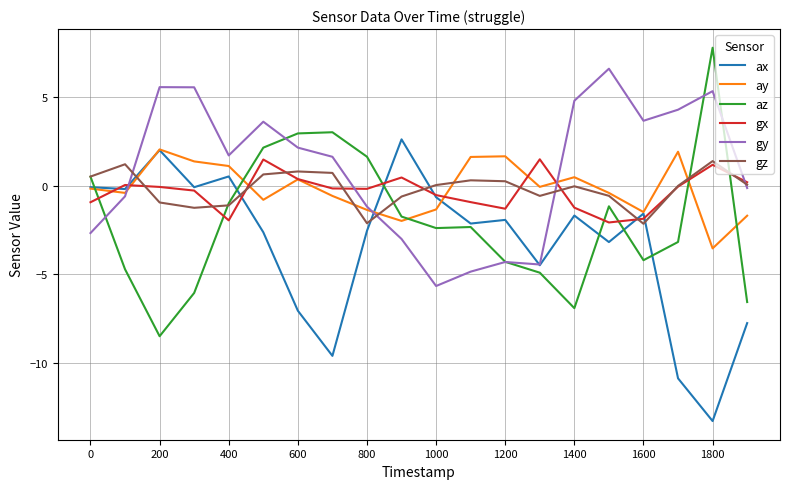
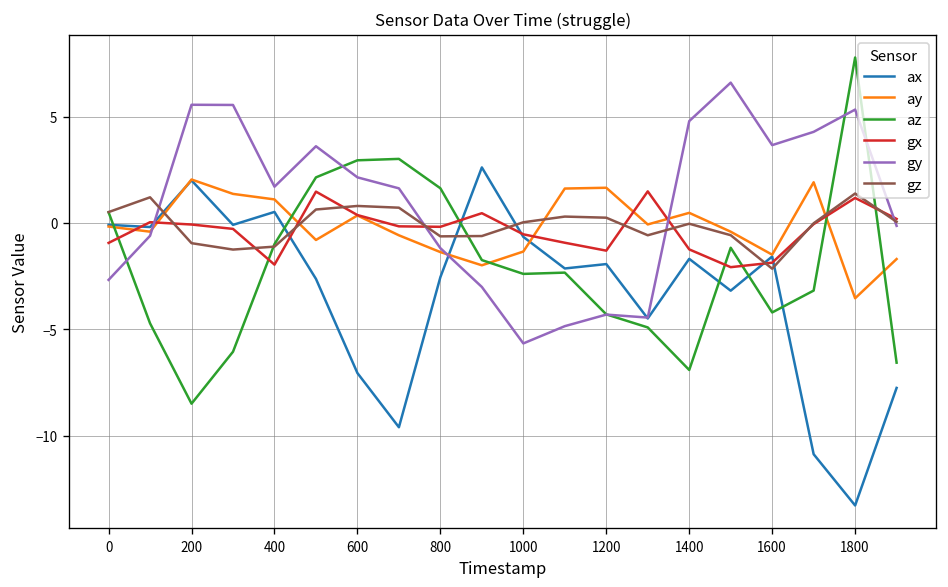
  {
    "ax": {
      "400": 0.5,
      "600": -7.1,
      "800": -2.5,
      "1200": -1.9,
      "1400": -1.7,
      "1800": -13.3
    },
    "ay": {
      "400": 1.1,
      "800": -1.4,
      "1000": -1.3,
      "1200": 1.7,
      "1400": 0.5,
      "1800": -3.5
    },
    "az": {
      "200": -8.5,
      "600": 2.9,
      "800": 1.6,
      "1000": -2.4,
      "1400": -6.9,
      "1600": -4.2,
      "1800": 7.8
    },
    "gx": {
      "0": -0.9,
      "200": -0.1,
      "400": -2.0,
      "800": -0.2,
      "1200": -1.3,
      "1400": -1.2,
      "1600": -1.9,
      "1800": 1.2
    },
    "gy": {
      "0": -2.7,
      "200": 5.6,
      "400": 1.7,
      "600": 2.1,
      "800": -1.2,
      "1000": -5.7,
      "1400": 4.8,
      "1600": 3.7,
      "1800": 5.3
    },
    "gz": {
      "200": -1.0,
      "600": 0.8,
-     "800": -2.1,
+     "800": -0.6,
      "1000": 0.0,
      "1200": 0.2,
      "1400": 0.0,
      "1600": -2.2,
      "1800": 1.4
    }
  }
